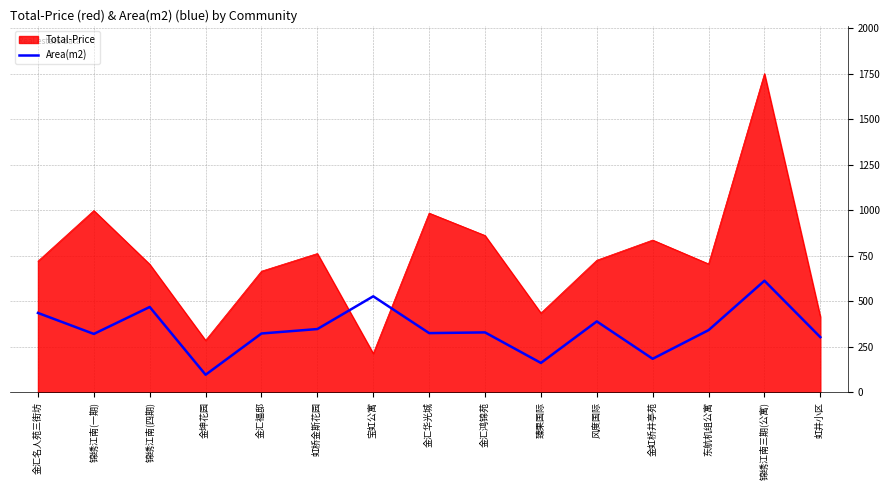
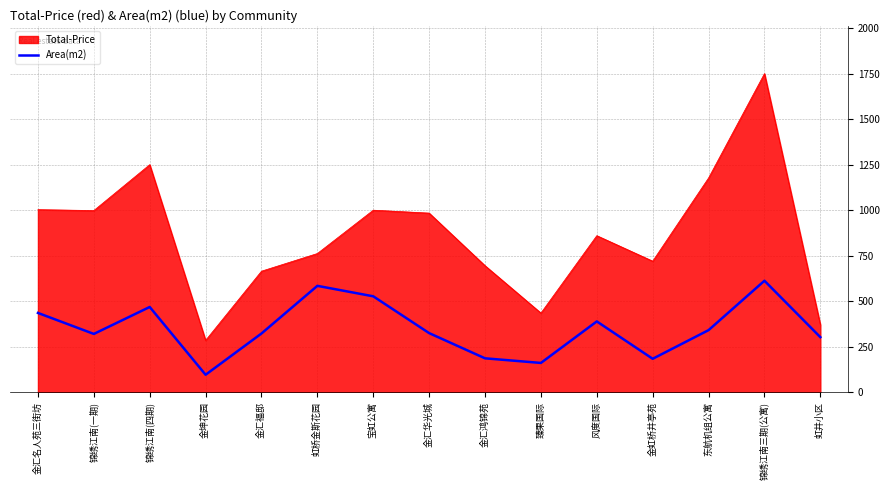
  {
    "Total-Price": {
-     "金汇名人苑三街坊": 720,
+     "金汇名人苑三街坊": 1000,
      "锦绣江南(一期)": 1000,
-     "锦绣江南(四期)": 700,
+     "锦绣江南(四期)": 1250,
      "金坤花园": 290,
      "金汇福邸": 670,
      "虹桥金斯花园": 760,
-     "宝虹公寓": 210,
+     "宝虹公寓": 1000,
      "金汇华光城": 980,
-     "金汇鸿锦苑": 860,
+     "金汇鸿锦苑": 700,
      "臻果国际": 440,
-     "风度国际": 730,
-     "金虹桥井亭苑": 840,
-     "东航机组公寓": 710,
+     "风度国际": 860,
+     "金虹桥井亭苑": 720,
+     "东航机组公寓": 1180,
      "锦绣江南三期(公寓)": 1750,
-     "虹井小区": 420
+     "虹井小区": 370
    },
    "Area(m2)": {
      "金汇名人苑三街坊": 440,
      "锦绣江南(一期)": 320,
      "锦绣江南(四期)": 470,
      "金坤花园": 100,
      "金汇福邸": 320,
-     "虹桥金斯花园": 350,
+     "虹桥金斯花园": 580,
      "宝虹公寓": 530,
      "金汇华光城": 320,
-     "金汇鸿锦苑": 330,
+     "金汇鸿锦苑": 190,
      "臻果国际": 160,
      "风度国际": 390,
      "金虹桥井亭苑": 180,
      "东航机组公寓": 340,
      "锦绣江南三期(公寓)": 610,
      "虹井小区": 300
    }
  }
